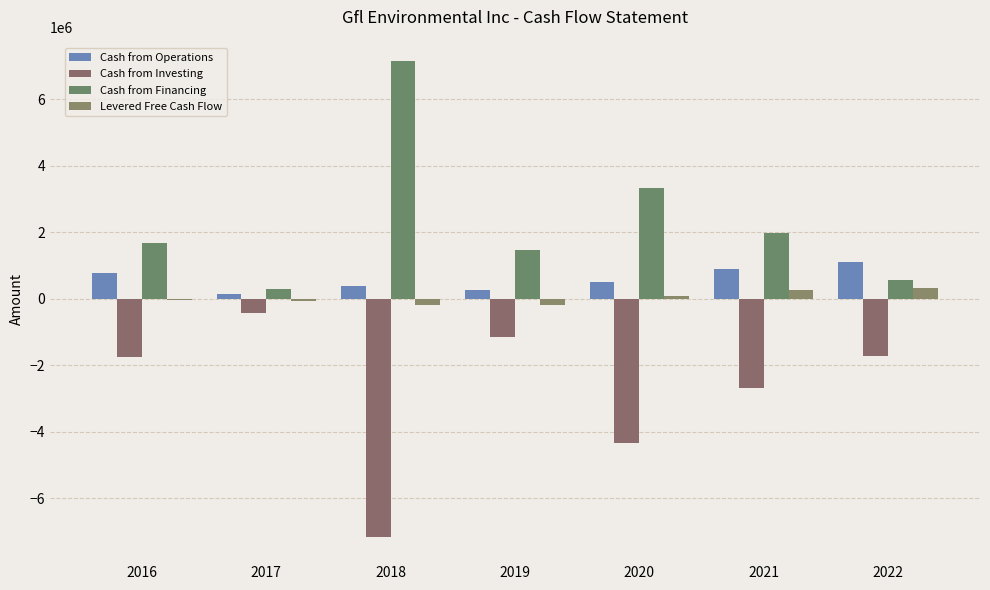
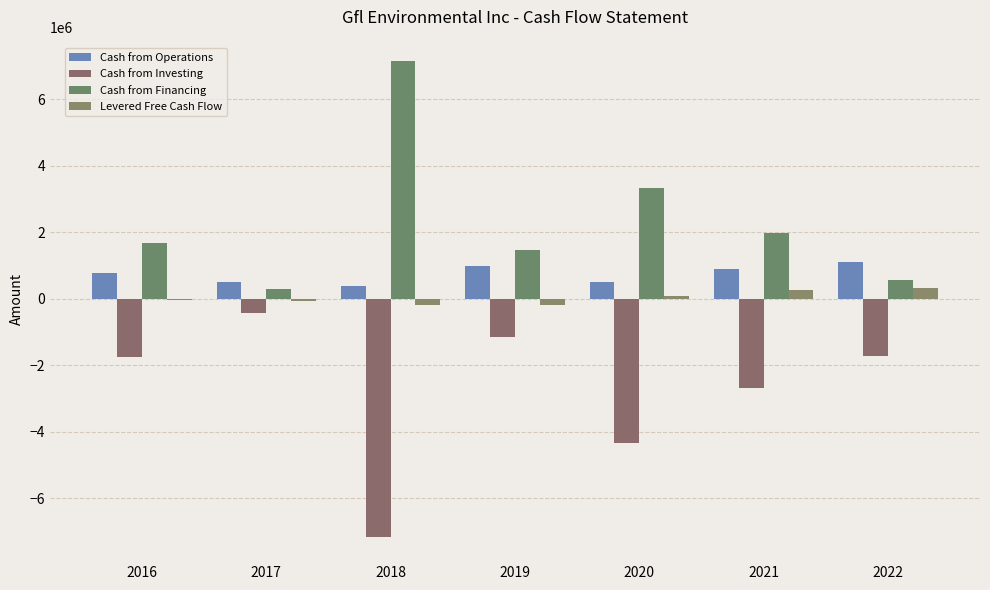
  {
    "Cash from Operations": {
      "2016": 800000,
-     "2017": 100000,
+     "2017": 500000,
      "2018": 400000,
-     "2019": 300000,
+     "2019": 1000000,
      "2020": 500000,
      "2021": 900000,
      "2022": 1100000
    }
  }
